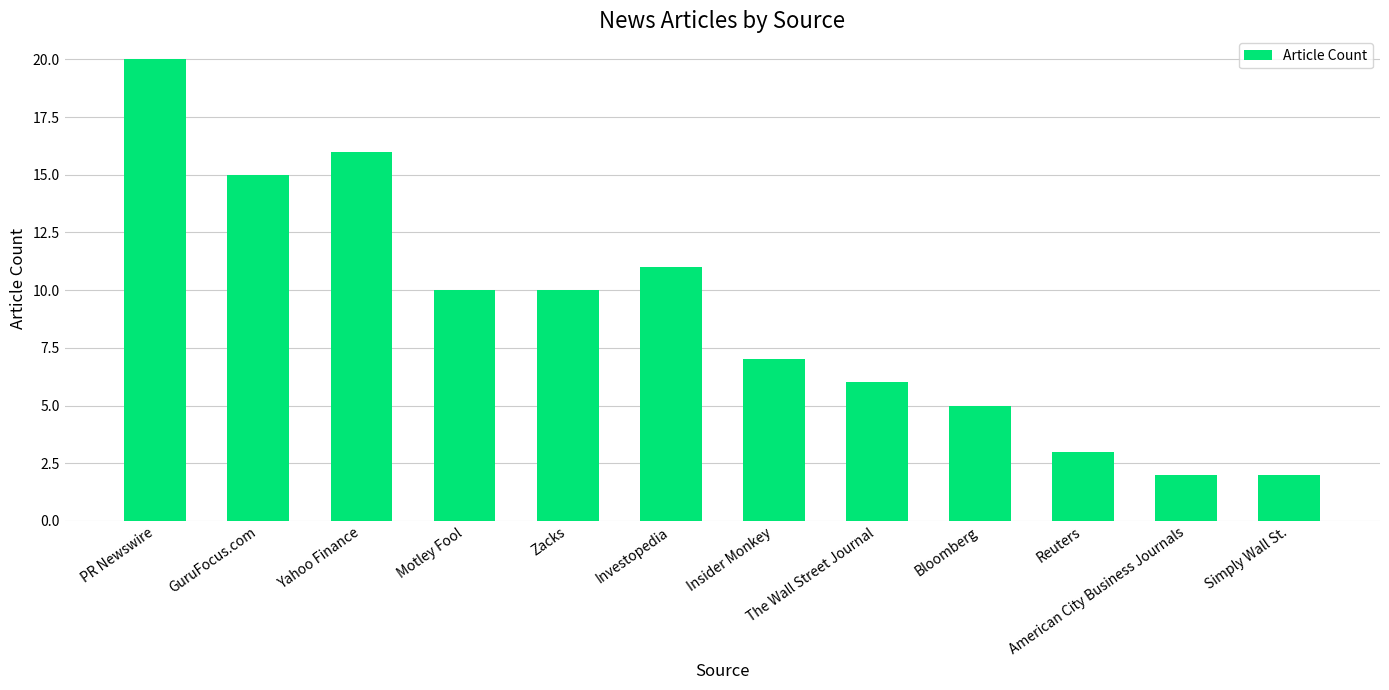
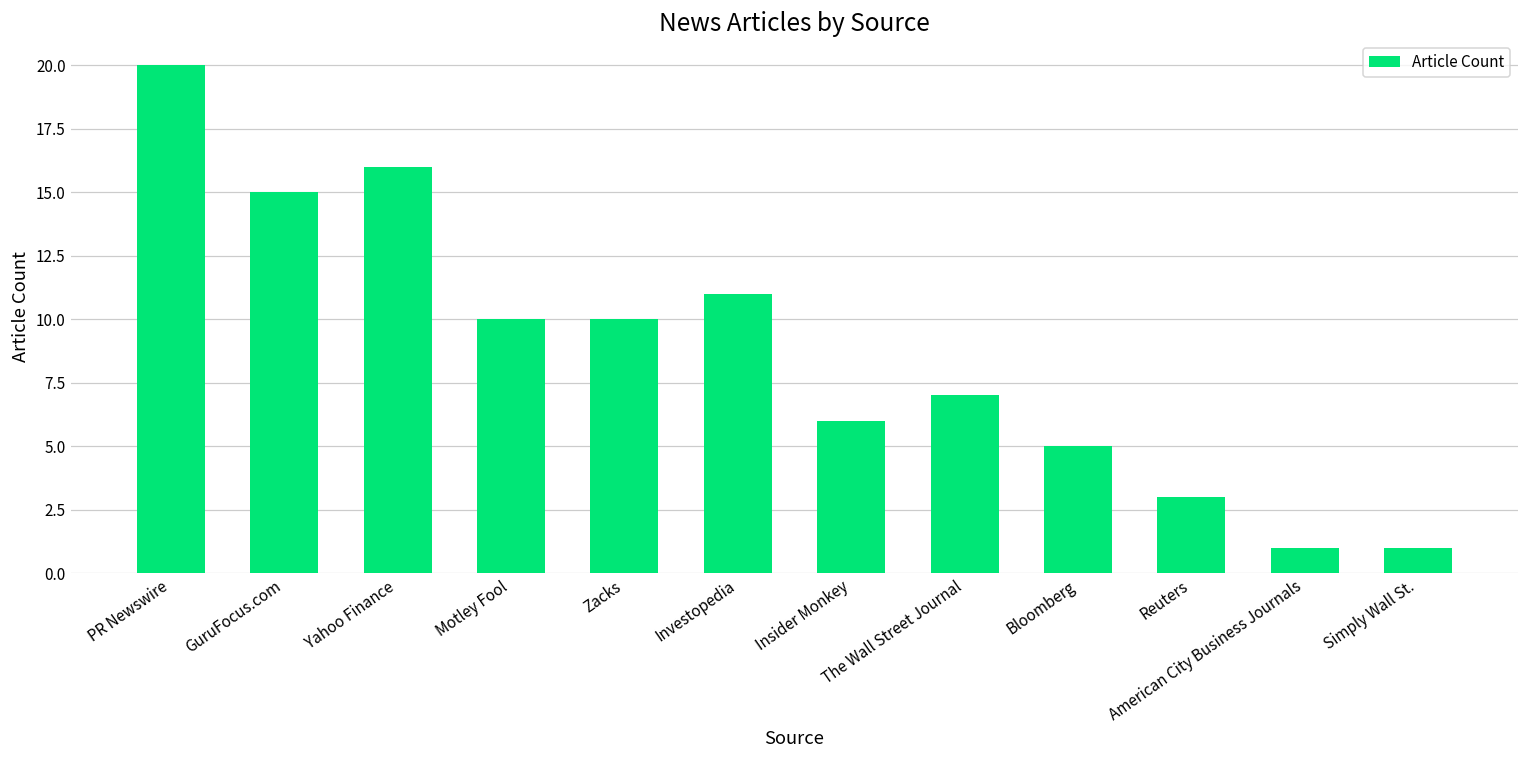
  {
    "PR Newswire": 20,
    "GuruFocus.com": 15,
    "Yahoo Finance": 16,
    "Motley Fool": 10,
    "Zacks": 10,
    "Investopedia": 11,
-   "Insider Monkey": 7,
-   "The Wall Street Journal": 6,
+   "Insider Monkey": 6,
+   "The Wall Street Journal": 7,
    "Bloomberg": 5,
    "Reuters": 3,
-   "American City Business Journals": 2,
-   "Simply Wall St.": 2
+   "American City Business Journals": 1,
+   "Simply Wall St.": 1
  }
